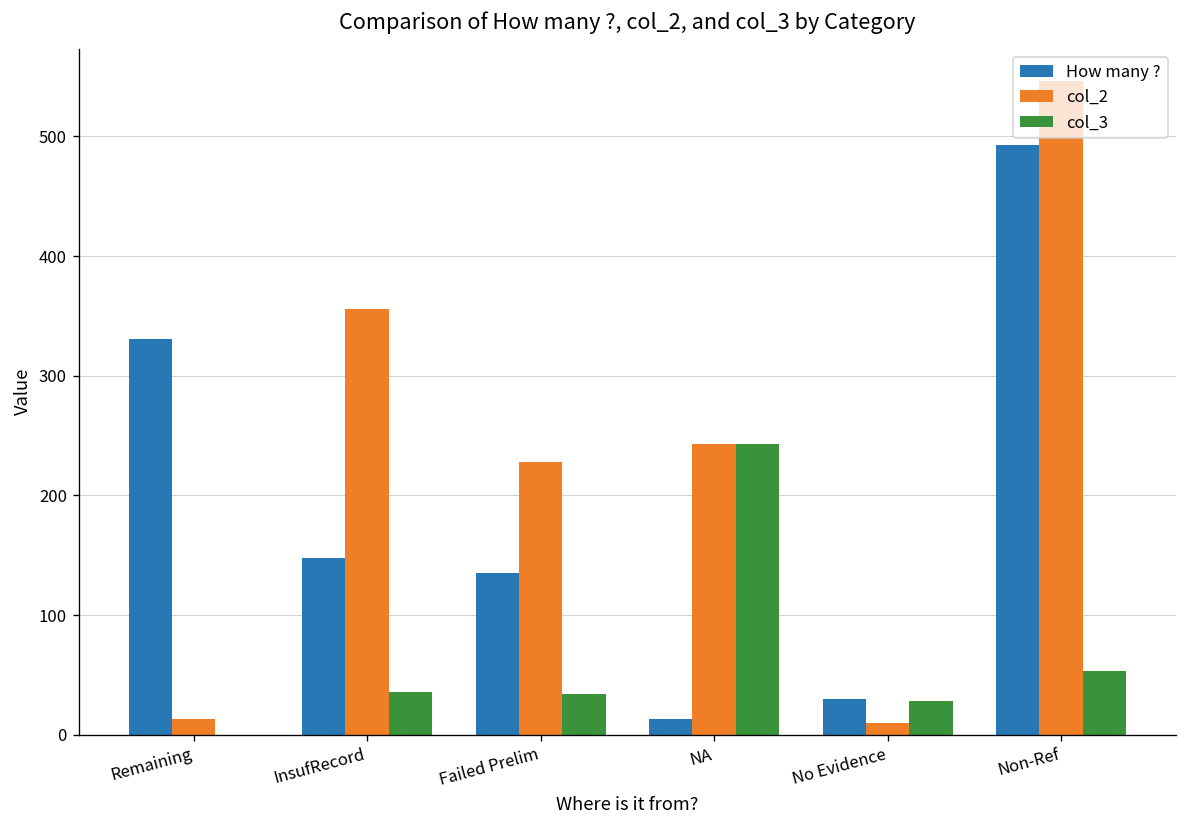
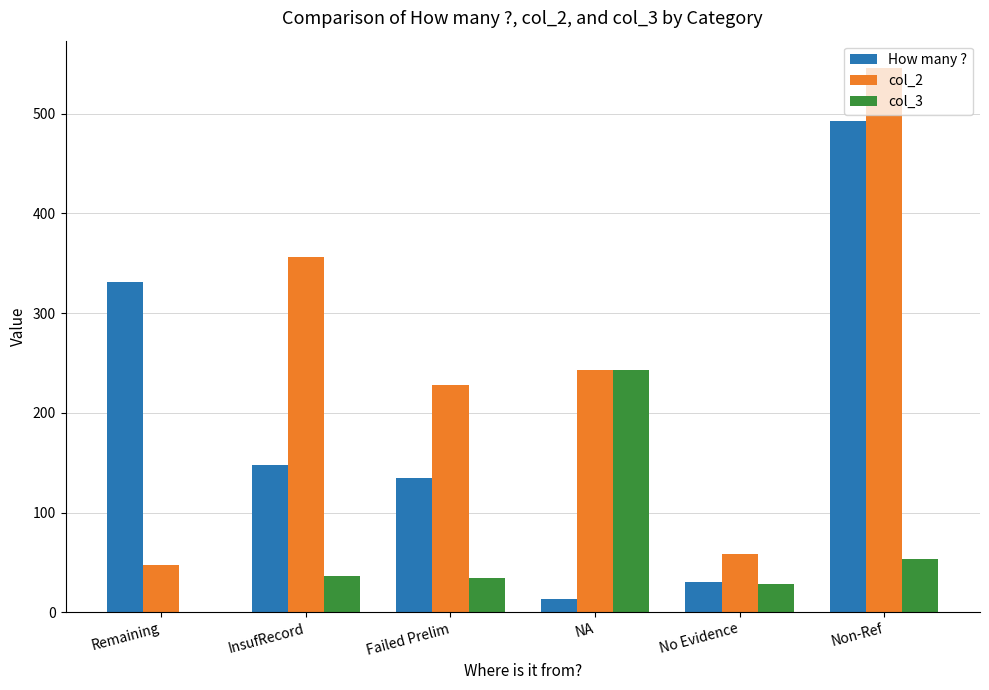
  {
    "How many ?": {
      "Remaining": 330,
      "InsufRecord": 150,
      "Failed Prelim": 140,
      "NA": 10,
      "No Evidence": 30,
      "Non-Ref": 490
    },
    "col_2": {
-     "Remaining": 10,
+     "Remaining": 50,
      "InsufRecord": 360,
      "Failed Prelim": 230,
      "NA": 240,
-     "No Evidence": 10
+     "No Evidence": 60
    },
    "col_3": {
      "Remaining": 0,
      "InsufRecord": 40,
      "Failed Prelim": 30,
      "NA": 240,
      "No Evidence": 30,
      "Non-Ref": 50
    }
  }
